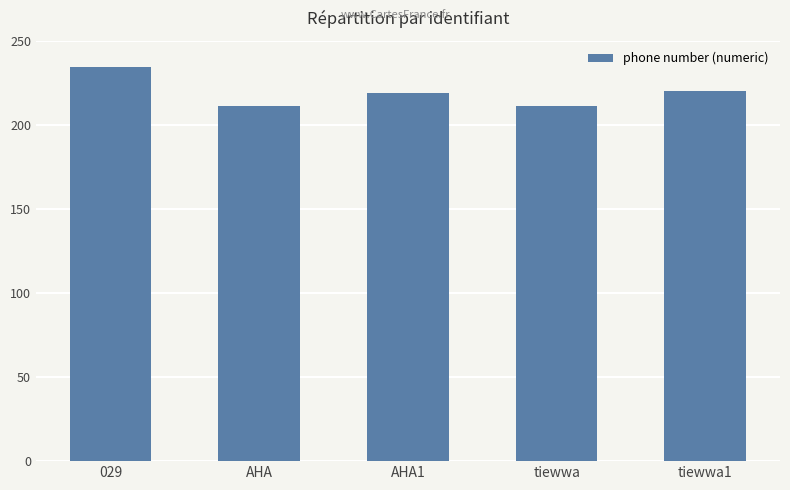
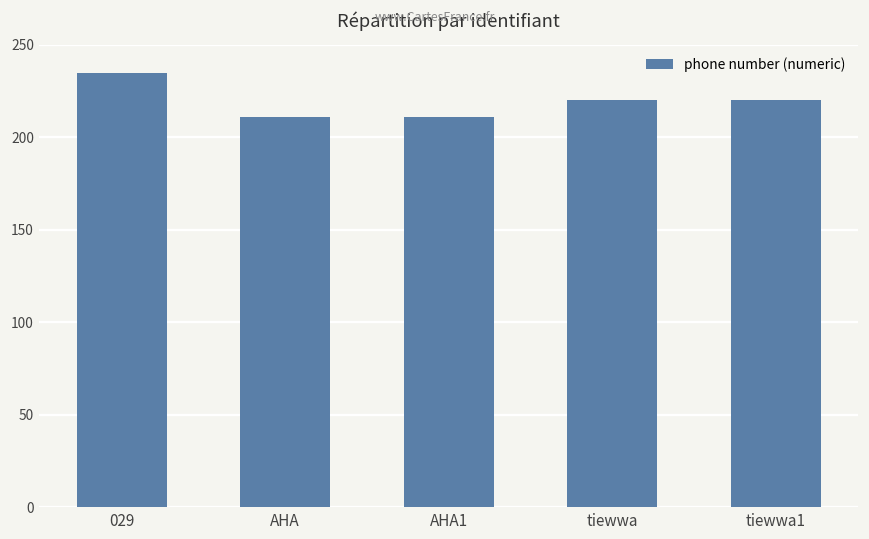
  {
    "029": 235,
    "AHA": 211,
-   "AHA1": 219,
-   "tiewwa": 211,
+   "AHA1": 211,
+   "tiewwa": 220,
    "tiewwa1": 220
  }
